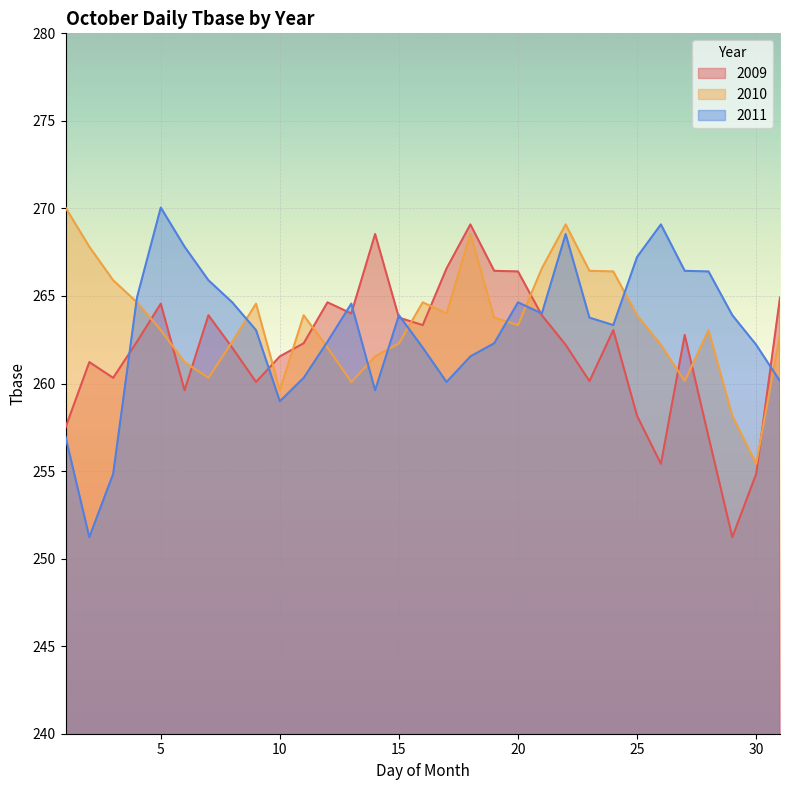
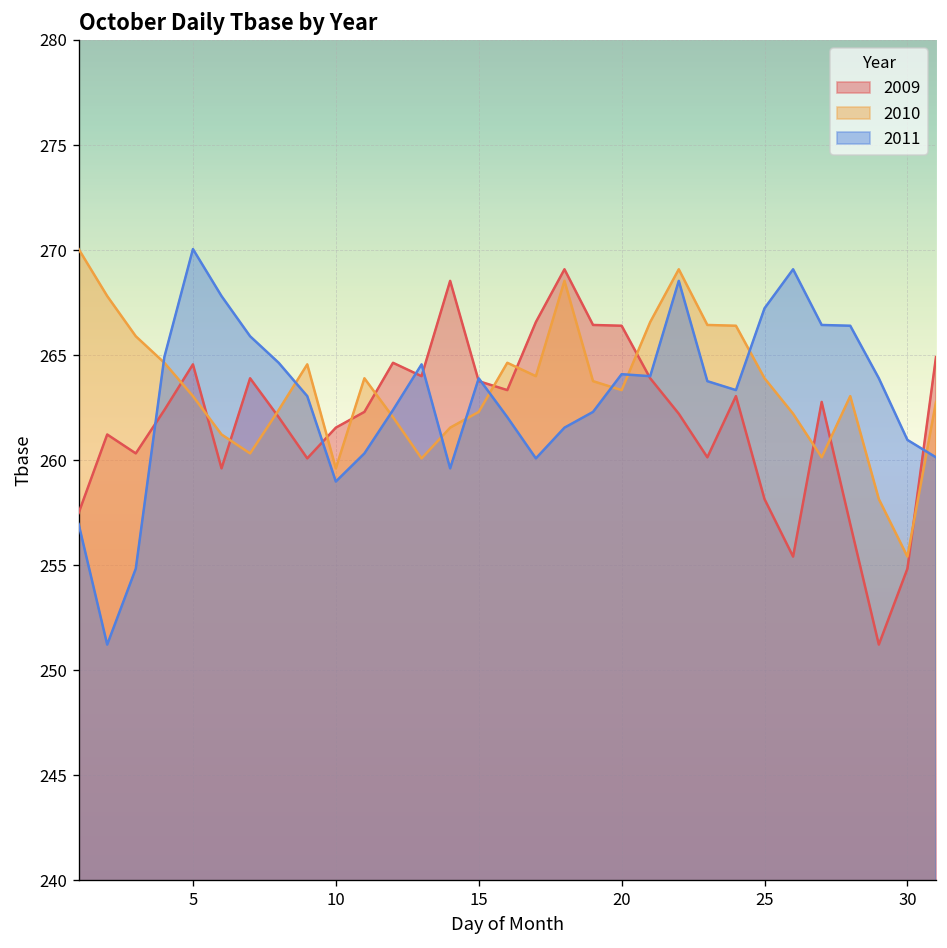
  {
    "2011": {
      "5": 270.1,
      "10": 259.0,
-     "20": 264.6,
+     "20": 264.1,
      "25": 267.2,
-     "30": 262.2
+     "30": 261.0
    }
  }
